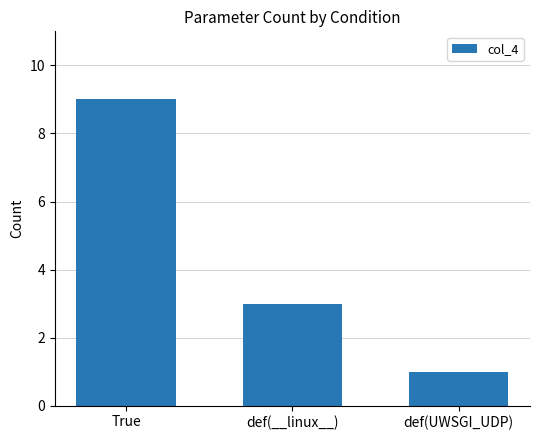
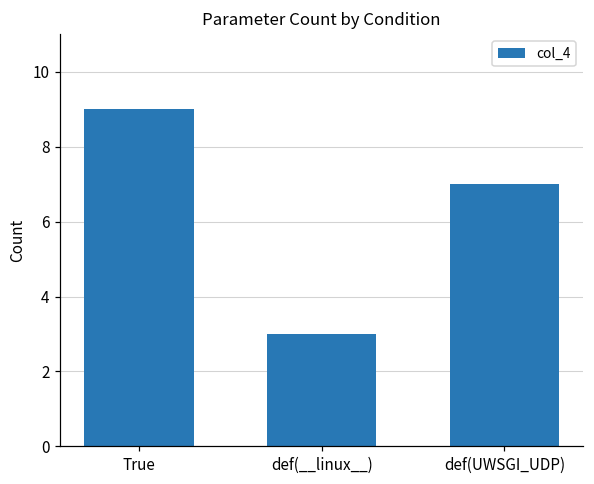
  {
    "True": 9,
    "def(__linux__)": 3,
-   "def(UWSGI_UDP)": 1
+   "def(UWSGI_UDP)": 7
  }
